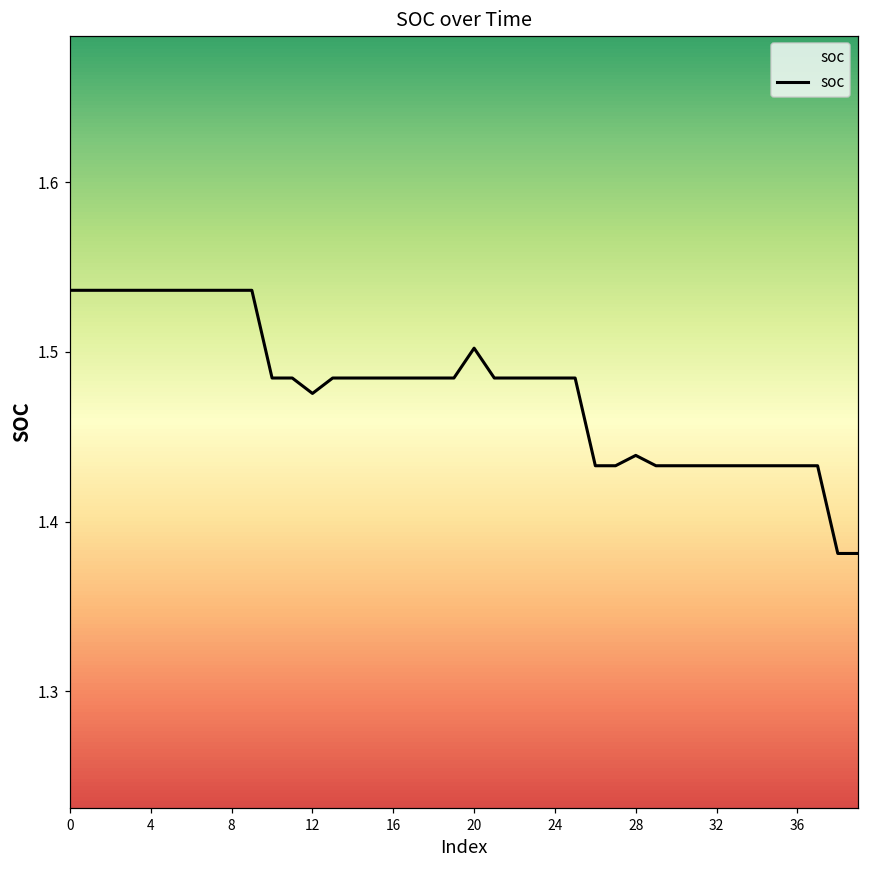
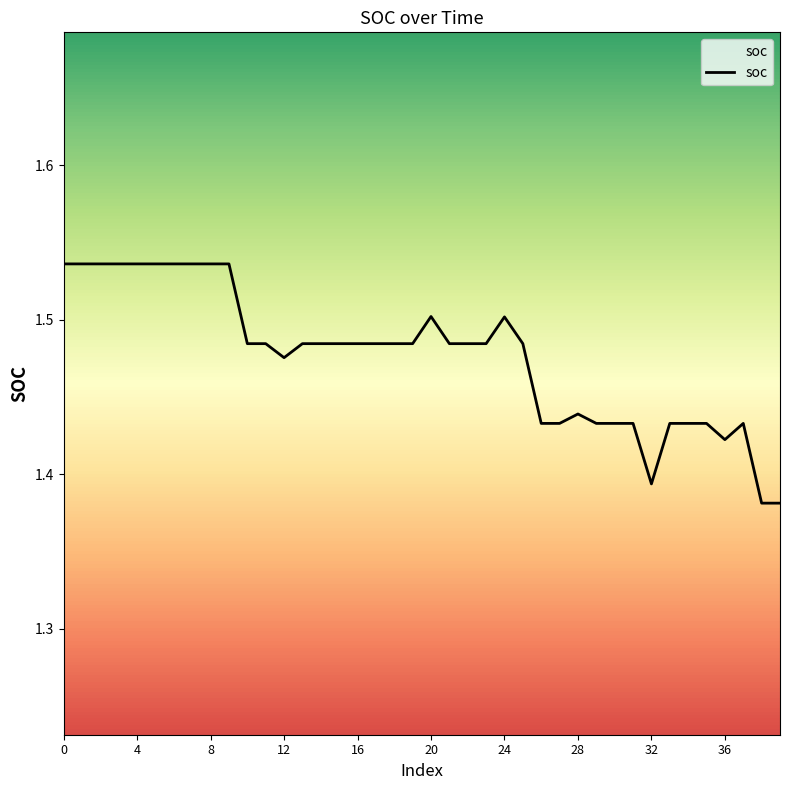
  {
    "0": 1.536,
    "4": 1.536,
    "8": 1.536,
    "12": 1.476,
    "16": 1.485,
    "20": 1.502,
-   "24": 1.485,
+   "24": 1.502,
    "28": 1.439,
-   "32": 1.433,
-   "36": 1.433
+   "32": 1.394,
+   "36": 1.422
  }
